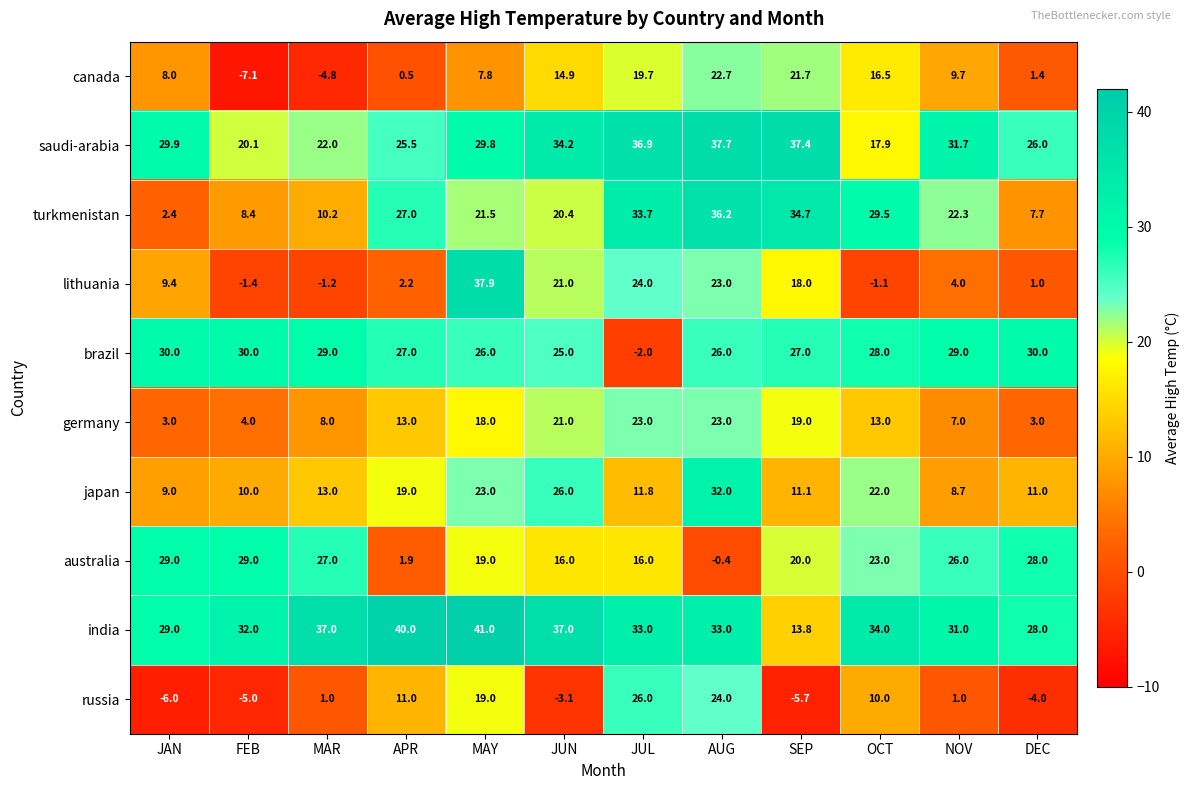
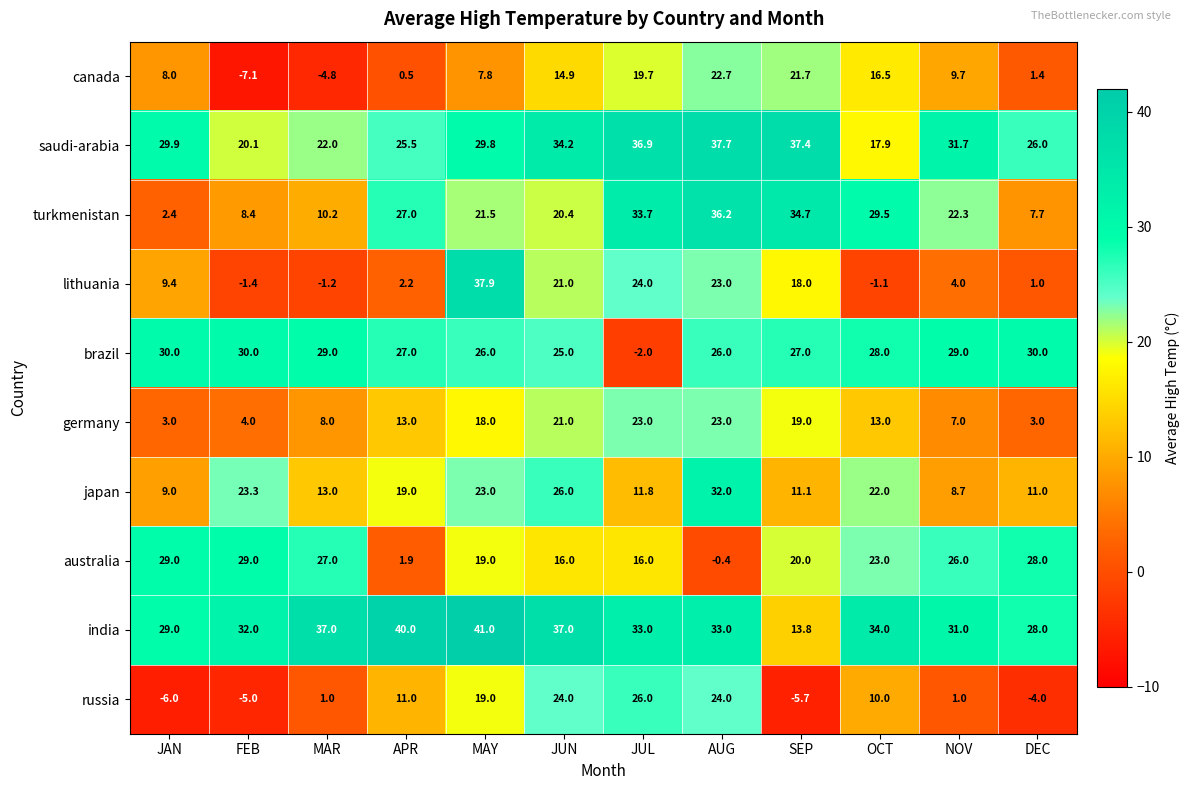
  {
    "canada": {
      "JAN": 8.0,
      "FEB": -7.1,
      "MAR": -4.8,
      "APR": 0.5,
      "MAY": 7.8,
      "JUN": 14.9,
      "JUL": 19.7,
      "AUG": 22.7,
      "SEP": 21.7,
      "OCT": 16.5,
      "NOV": 9.7,
      "DEC": 1.4
    },
    "saudi-arabia": {
      "JAN": 29.9,
      "FEB": 20.1,
      "MAR": 22.0,
      "APR": 25.5,
      "MAY": 29.8,
      "JUN": 34.2,
      "JUL": 36.9,
      "AUG": 37.7,
      "SEP": 37.4,
      "OCT": 17.9,
      "NOV": 31.7,
      "DEC": 26.0
    },
    "turkmenistan": {
      "JAN": 2.4,
      "FEB": 8.4,
      "MAR": 10.2,
      "APR": 27.0,
      "MAY": 21.5,
      "JUN": 20.4,
      "JUL": 33.7,
      "AUG": 36.2,
      "SEP": 34.7,
      "OCT": 29.5,
      "NOV": 22.3,
      "DEC": 7.7
    },
    "lithuania": {
      "JAN": 9.4,
      "FEB": -1.4,
      "MAR": -1.2,
      "APR": 2.2,
      "MAY": 37.9,
      "JUN": 21.0,
      "JUL": 24.0,
      "AUG": 23.0,
      "SEP": 18.0,
      "OCT": -1.1,
      "NOV": 4.0,
      "DEC": 1.0
    },
    "brazil": {
      "JAN": 30.0,
      "FEB": 30.0,
      "MAR": 29.0,
      "APR": 27.0,
      "MAY": 26.0,
      "JUN": 25.0,
      "JUL": -2.0,
      "AUG": 26.0,
      "SEP": 27.0,
      "OCT": 28.0,
      "NOV": 29.0,
      "DEC": 30.0
    },
    "germany": {
      "JAN": 3.0,
      "FEB": 4.0,
      "MAR": 8.0,
      "APR": 13.0,
      "MAY": 18.0,
      "JUN": 21.0,
      "JUL": 23.0,
      "AUG": 23.0,
      "SEP": 19.0,
      "OCT": 13.0,
      "NOV": 7.0,
      "DEC": 3.0
    },
    "japan": {
      "JAN": 9.0,
-     "FEB": 10.0,
+     "FEB": 23.3,
      "MAR": 13.0,
      "APR": 19.0,
      "MAY": 23.0,
      "JUN": 26.0,
      "JUL": 11.8,
      "AUG": 32.0,
      "SEP": 11.1,
      "OCT": 22.0,
      "NOV": 8.7,
      "DEC": 11.0
    },
    "australia": {
      "JAN": 29.0,
      "FEB": 29.0,
      "MAR": 27.0,
      "APR": 1.9,
      "MAY": 19.0,
      "JUN": 16.0,
      "JUL": 16.0,
      "AUG": -0.4,
      "SEP": 20.0,
      "OCT": 23.0,
      "NOV": 26.0,
      "DEC": 28.0
    },
    "india": {
      "JAN": 29.0,
      "FEB": 32.0,
      "MAR": 37.0,
      "APR": 40.0,
      "MAY": 41.0,
      "JUN": 37.0,
      "JUL": 33.0,
      "AUG": 33.0,
      "SEP": 13.8,
      "OCT": 34.0,
      "NOV": 31.0,
      "DEC": 28.0
    },
    "russia": {
      "JAN": -6.0,
      "FEB": -5.0,
      "MAR": 1.0,
      "APR": 11.0,
      "MAY": 19.0,
-     "JUN": -3.1,
+     "JUN": 24.0,
      "JUL": 26.0,
      "AUG": 24.0,
      "SEP": -5.7,
      "OCT": 10.0,
      "NOV": 1.0,
      "DEC": -4.0
    }
  }
